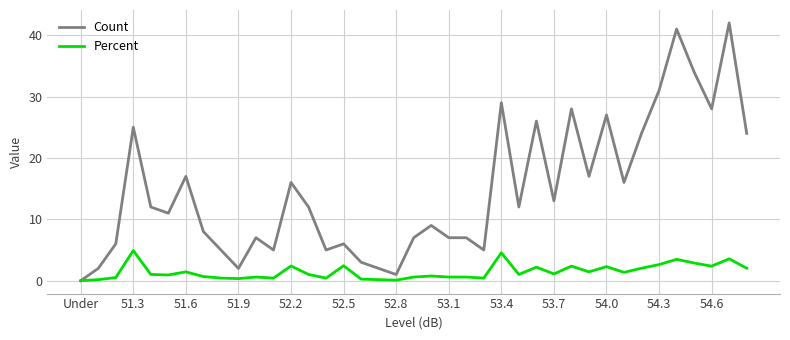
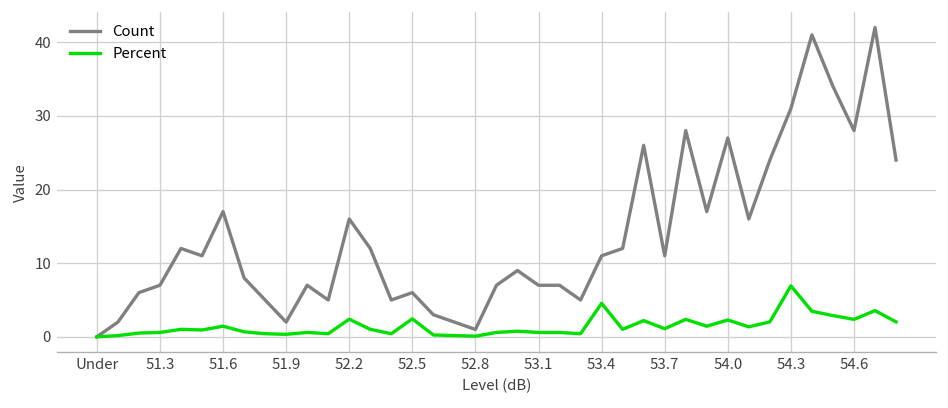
  {
    "Count": {
-     "51.3": 25,
+     "51.3": 7,
      "51.6": 17,
      "51.9": 2,
      "52.2": 16,
      "52.5": 6,
      "52.8": 1,
      "53.1": 7,
-     "53.4": 29,
-     "53.7": 13,
+     "53.4": 11,
+     "53.7": 11,
      "54.0": 27,
      "54.3": 31,
      "54.6": 28
    },
    "Percent": {
-     "51.3": 5,
+     "51.3": 1,
      "51.6": 1,
      "51.9": 0,
      "52.2": 2,
      "52.5": 2,
      "52.8": 0,
      "53.1": 1,
      "53.4": 5,
      "53.7": 1,
      "54.0": 2,
-     "54.3": 3,
+     "54.3": 7,
      "54.6": 2
    }
  }
